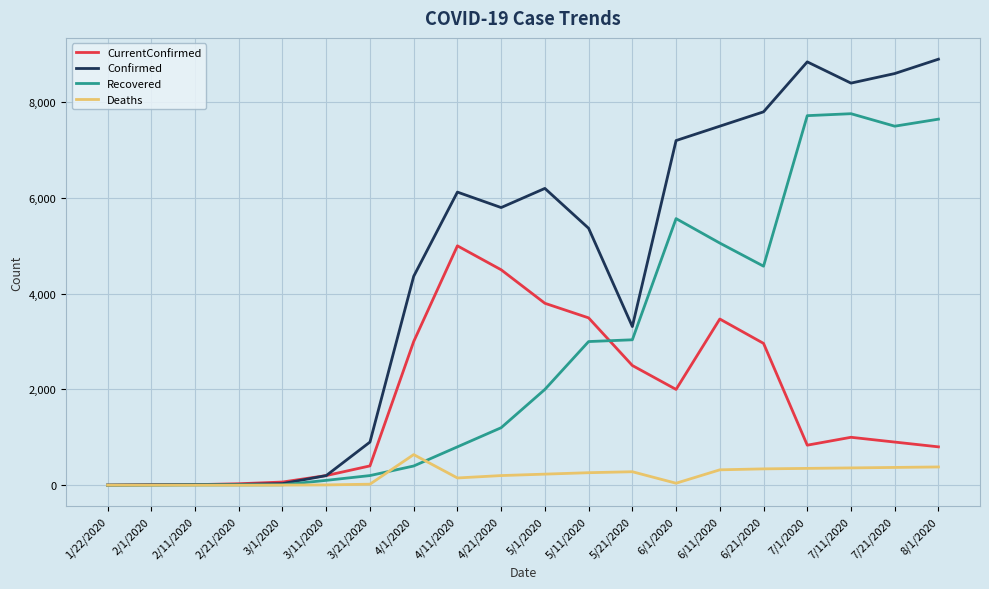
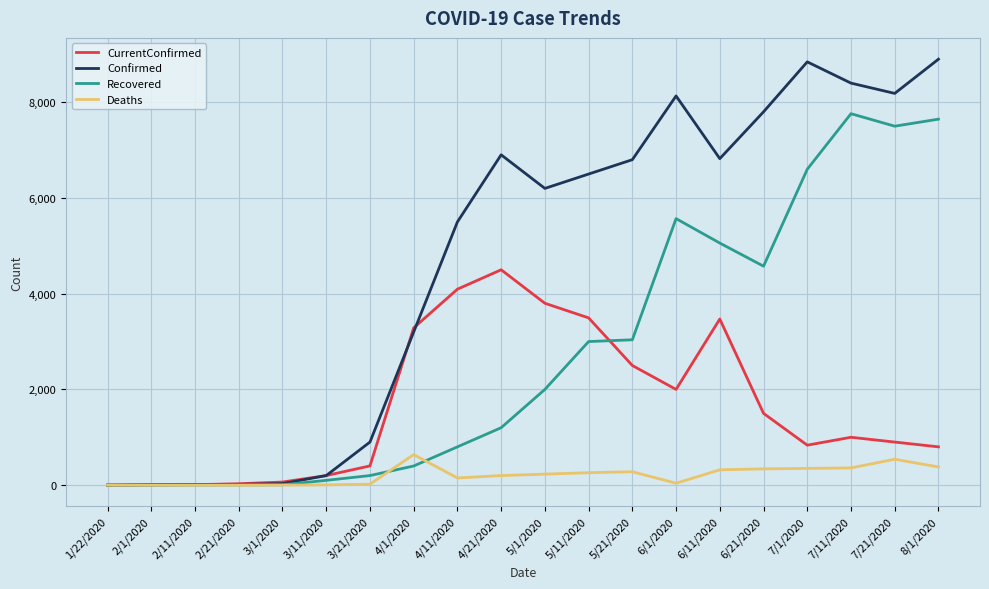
  {
    "CurrentConfirmed": {
      "3/21/2020": "400",
-     "4/1/2020": "3,000",
-     "4/11/2020": "5,000",
+     "4/1/2020": "3,300",
+     "4/11/2020": "4,100",
      "4/21/2020": "4,500",
      "5/1/2020": "3,800",
      "5/11/2020": "3,500",
      "5/21/2020": "2,500",
      "6/1/2020": "2,000",
      "6/11/2020": "3,500",
-     "6/21/2020": "3,000",
+     "6/21/2020": "1,500",
      "7/1/2020": "800",
      "7/11/2020": "1,000",
      "7/21/2020": "900",
      "8/1/2020": "800"
    },
    "Confirmed": {
      "3/21/2020": "900",
-     "4/1/2020": "4,400",
-     "4/11/2020": "6,100",
-     "4/21/2020": "5,800",
+     "4/1/2020": "3,200",
+     "4/11/2020": "5,500",
+     "4/21/2020": "6,900",
      "5/1/2020": "6,200",
-     "5/11/2020": "5,400",
-     "5/21/2020": "3,300",
-     "6/1/2020": "7,200",
-     "6/11/2020": "7,500",
+     "5/11/2020": "6,500",
+     "5/21/2020": "6,800",
+     "6/1/2020": "8,100",
+     "6/11/2020": "6,800",
      "6/21/2020": "7,800",
      "7/1/2020": "8,800",
      "7/11/2020": "8,400",
-     "7/21/2020": "8,600",
+     "7/21/2020": "8,200",
      "8/1/2020": "8,900"
    },
    "Recovered": {
      "3/11/2020": "100",
      "3/21/2020": "200",
      "4/1/2020": "400",
      "4/11/2020": "800",
      "4/21/2020": "1,200",
      "5/1/2020": "2,000",
      "5/11/2020": "3,000",
      "5/21/2020": "3,000",
      "6/1/2020": "5,600",
      "6/11/2020": "5,100",
      "6/21/2020": "4,600",
-     "7/1/2020": "7,700",
+     "7/1/2020": "6,600",
      "7/11/2020": "7,800",
      "7/21/2020": "7,500",
      "8/1/2020": "7,600"
    },
    "Deaths": {
      "3/11/2020": "0",
      "3/21/2020": "0",
      "4/1/2020": "600",
      "4/11/2020": "200",
      "4/21/2020": "200",
      "5/1/2020": "200",
      "5/11/2020": "300",
      "5/21/2020": "300",
      "6/1/2020": "0",
      "6/11/2020": "300",
      "6/21/2020": "300",
      "7/1/2020": "400",
      "7/11/2020": "400",
-     "7/21/2020": "400",
+     "7/21/2020": "500",
      "8/1/2020": "400"
    }
  }
